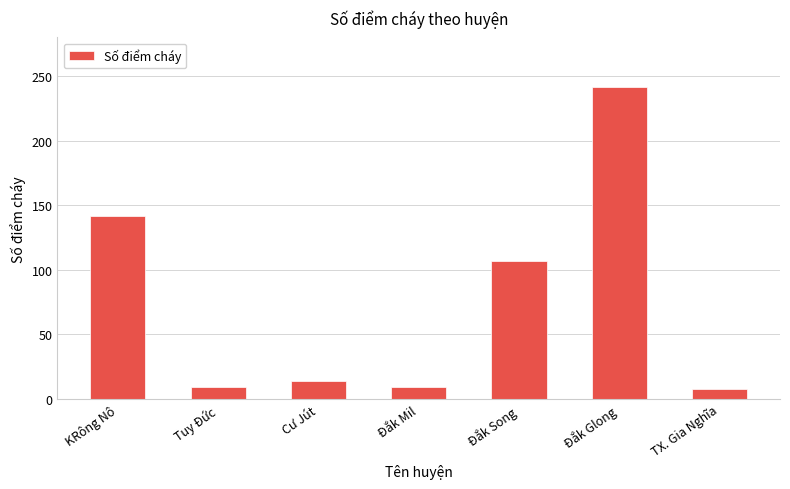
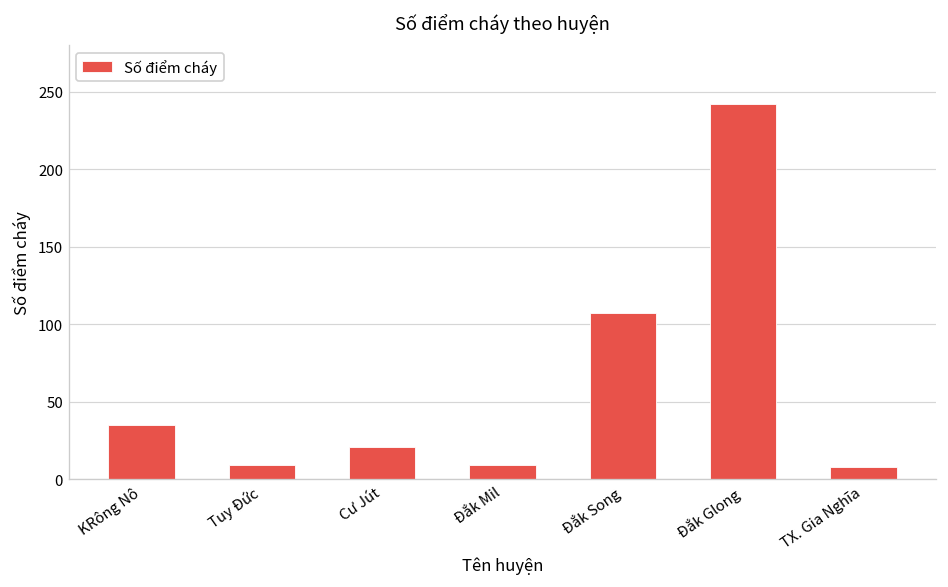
  {
-   "KRông Nô": 142,
+   "KRông Nô": 35,
    "Tuy Đức": 9,
-   "Cư Jút": 14,
+   "Cư Jút": 21,
    "Đắk Mil": 9,
    "Đắk Song": 107,
    "Đắk Glong": 242,
    "TX. Gia Nghĩa": 8
  }
